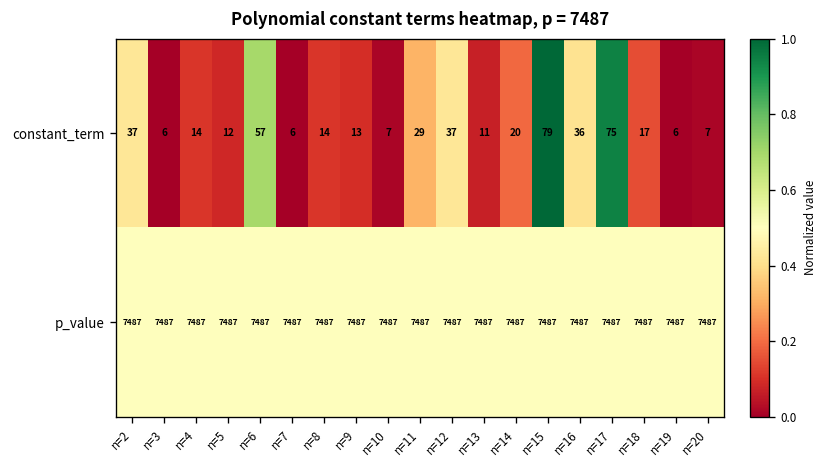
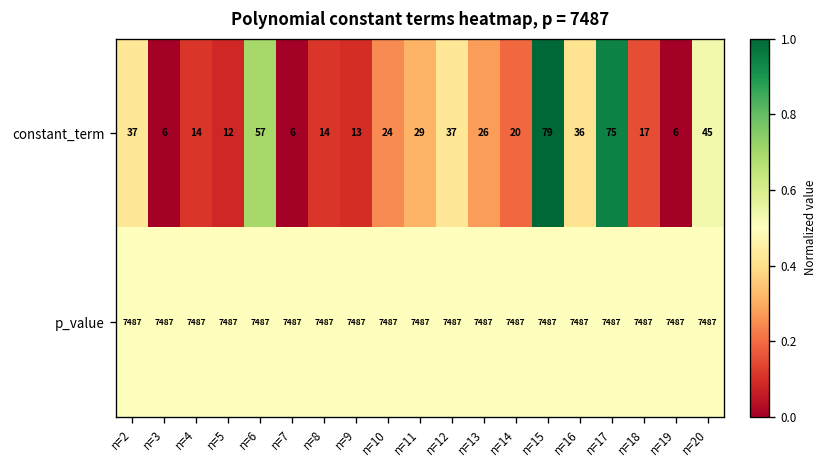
  {
    "constant_term": {
      "n=2": 37,
      "n=3": 6,
      "n=4": 14,
      "n=5": 12,
      "n=6": 57,
      "n=7": 6,
      "n=8": 14,
      "n=9": 13,
-     "n=10": 7,
+     "n=10": 24,
      "n=11": 29,
      "n=12": 37,
-     "n=13": 11,
+     "n=13": 26,
      "n=14": 20,
      "n=15": 79,
      "n=16": 36,
      "n=17": 75,
      "n=18": 17,
      "n=19": 6,
-     "n=20": 7
+     "n=20": 45
    },
    "p_value": {
      "n=2": 7487,
      "n=3": 7487,
      "n=4": 7487,
      "n=5": 7487,
      "n=6": 7487,
      "n=7": 7487,
      "n=8": 7487,
      "n=9": 7487,
      "n=10": 7487,
      "n=11": 7487,
      "n=12": 7487,
      "n=13": 7487,
      "n=14": 7487,
      "n=15": 7487,
      "n=16": 7487,
      "n=17": 7487,
      "n=18": 7487,
      "n=19": 7487,
      "n=20": 7487
    }
  }
